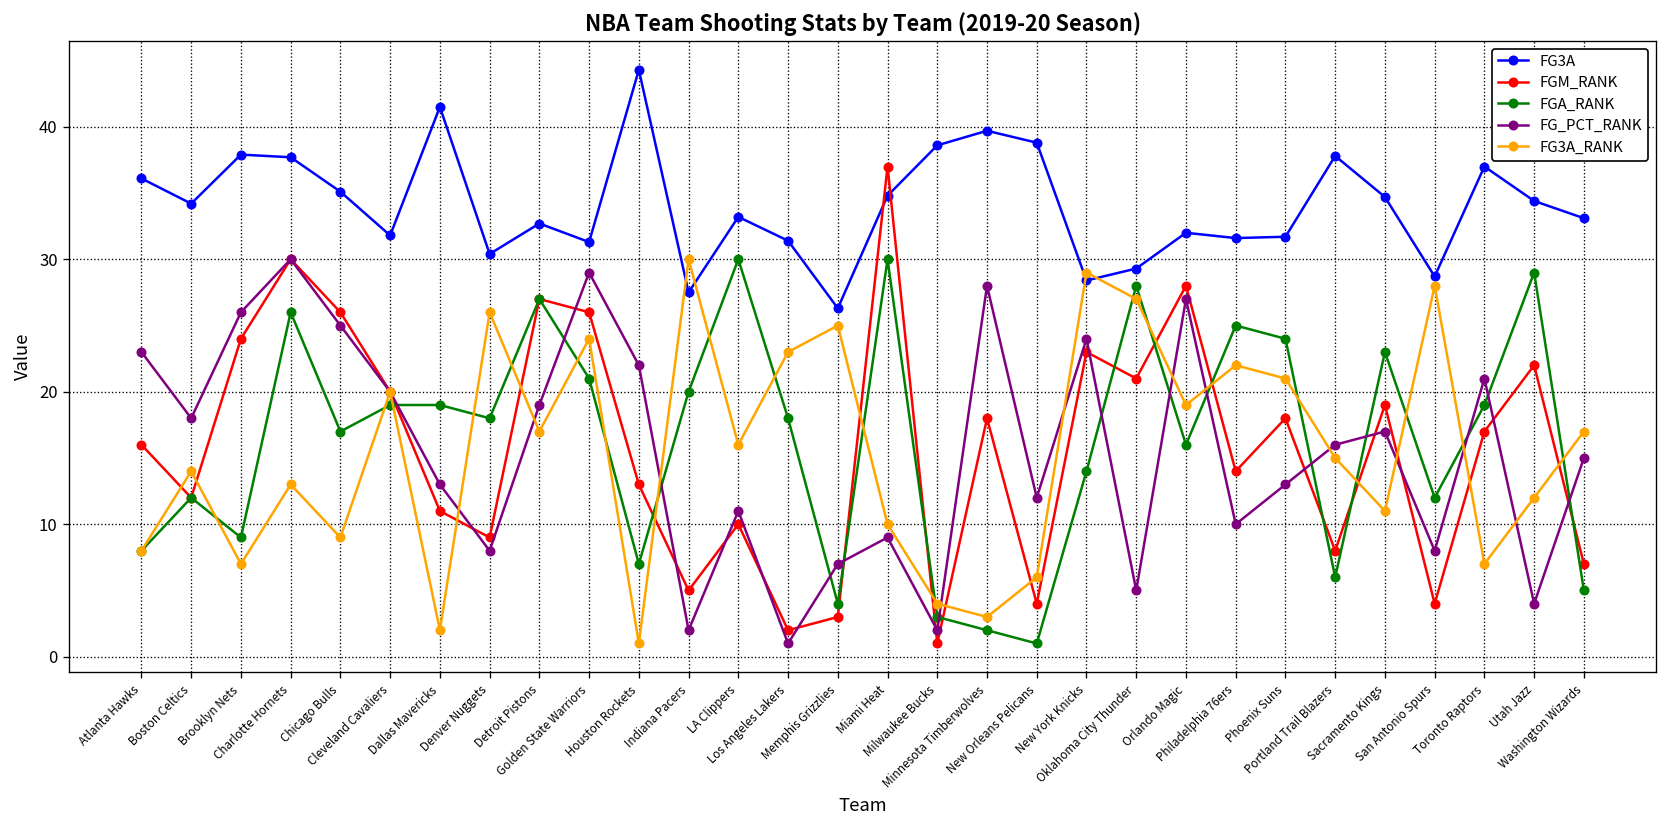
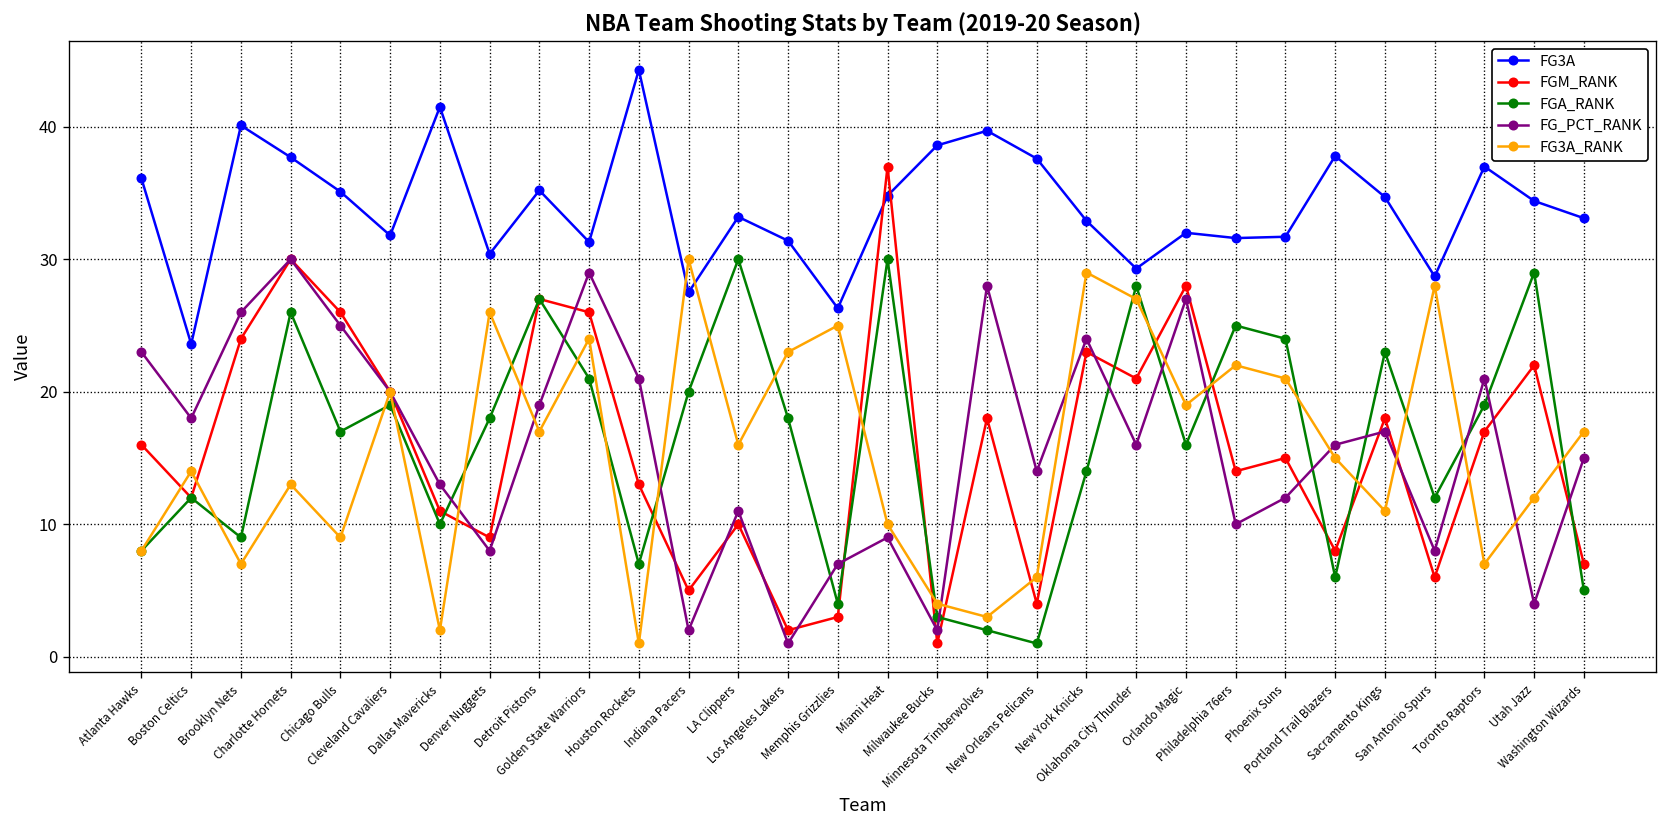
  {
    "FG3A": {
      "Atlanta Hawks": 36.1,
-     "Boston Celtics": 34.2,
-     "Brooklyn Nets": 37.9,
+     "Boston Celtics": 23.6,
+     "Brooklyn Nets": 40.1,
      "Charlotte Hornets": 37.7,
      "Chicago Bulls": 35.1,
      "Cleveland Cavaliers": 31.8,
      "Dallas Mavericks": 41.5,
      "Denver Nuggets": 30.4,
-     "Detroit Pistons": 32.7,
+     "Detroit Pistons": 35.2,
      "Golden State Warriors": 31.3,
      "Houston Rockets": 44.3,
      "Indiana Pacers": 27.5,
      "LA Clippers": 33.2,
      "Los Angeles Lakers": 31.4,
      "Memphis Grizzlies": 26.3,
      "Miami Heat": 34.8,
      "Milwaukee Bucks": 38.6,
      "Minnesota Timberwolves": 39.7,
-     "New Orleans Pelicans": 38.8,
-     "New York Knicks": 28.4,
+     "New Orleans Pelicans": 37.6,
+     "New York Knicks": 32.9,
      "Oklahoma City Thunder": 29.3,
      "Orlando Magic": 32.0,
      "Philadelphia 76ers": 31.6,
      "Phoenix Suns": 31.7,
      "Portland Trail Blazers": 37.8,
      "Sacramento Kings": 34.7,
      "San Antonio Spurs": 28.7,
      "Toronto Raptors": 37.0,
      "Utah Jazz": 34.4,
      "Washington Wizards": 33.1
    },
    "FGM_RANK": {
      "Atlanta Hawks": 16,
      "Brooklyn Nets": 24,
      "Chicago Bulls": 26,
      "Dallas Mavericks": 11,
      "Denver Nuggets": 9,
      "Golden State Warriors": 26,
      "Houston Rockets": 13,
      "Indiana Pacers": 5,
      "LA Clippers": 10,
      "Los Angeles Lakers": 2,
      "Memphis Grizzlies": 3,
      "Miami Heat": 37,
      "Milwaukee Bucks": 1,
      "Minnesota Timberwolves": 18,
      "New Orleans Pelicans": 4,
      "New York Knicks": 23,
      "Oklahoma City Thunder": 21,
      "Orlando Magic": 28,
      "Philadelphia 76ers": 14,
-     "Phoenix Suns": 18,
+     "Phoenix Suns": 15,
      "Portland Trail Blazers": 8,
-     "Sacramento Kings": 19,
-     "San Antonio Spurs": 4,
+     "Sacramento Kings": 18,
+     "San Antonio Spurs": 6,
      "Toronto Raptors": 17,
      "Utah Jazz": 22,
      "Washington Wizards": 7
    },
    "FGA_RANK": {
      "Brooklyn Nets": 9,
      "Charlotte Hornets": 26,
      "Chicago Bulls": 17,
      "Cleveland Cavaliers": 19,
-     "Dallas Mavericks": 19,
+     "Dallas Mavericks": 10,
      "Denver Nuggets": 18,
      "Golden State Warriors": 21,
      "Houston Rockets": 7,
      "Indiana Pacers": 20,
      "LA Clippers": 30,
      "Los Angeles Lakers": 18,
      "Memphis Grizzlies": 4,
      "Miami Heat": 30,
      "Milwaukee Bucks": 3,
      "Minnesota Timberwolves": 2,
      "New Orleans Pelicans": 1,
      "New York Knicks": 14,
      "Oklahoma City Thunder": 28,
      "Orlando Magic": 16,
      "Philadelphia 76ers": 25,
      "Phoenix Suns": 24,
      "Portland Trail Blazers": 6,
      "Sacramento Kings": 23,
      "San Antonio Spurs": 12,
      "Toronto Raptors": 19,
      "Utah Jazz": 29,
      "Washington Wizards": 5
    },
    "FG_PCT_RANK": {
      "Atlanta Hawks": 23,
      "Boston Celtics": 18,
      "Brooklyn Nets": 26,
      "Chicago Bulls": 25,
      "Dallas Mavericks": 13,
      "Denver Nuggets": 8,
      "Detroit Pistons": 19,
      "Golden State Warriors": 29,
-     "Houston Rockets": 22,
+     "Houston Rockets": 21,
      "Indiana Pacers": 2,
      "LA Clippers": 11,
      "Los Angeles Lakers": 1,
      "Memphis Grizzlies": 7,
      "Miami Heat": 9,
      "Milwaukee Bucks": 2,
      "Minnesota Timberwolves": 28,
-     "New Orleans Pelicans": 12,
+     "New Orleans Pelicans": 14,
      "New York Knicks": 24,
-     "Oklahoma City Thunder": 5,
+     "Oklahoma City Thunder": 16,
      "Orlando Magic": 27,
      "Philadelphia 76ers": 10,
-     "Phoenix Suns": 13,
+     "Phoenix Suns": 12,
      "Portland Trail Blazers": 16,
      "Sacramento Kings": 17,
      "San Antonio Spurs": 8,
      "Toronto Raptors": 21,
      "Utah Jazz": 4,
      "Washington Wizards": 15
    },
    "FG3A_RANK": {
      "Boston Celtics": 14.0,
      "Brooklyn Nets": 7.0,
      "Charlotte Hornets": 13.0,
      "Chicago Bulls": 9.0,
      "Dallas Mavericks": 2.0,
      "Denver Nuggets": 26.0,
      "Detroit Pistons": 17.0,
      "Golden State Warriors": 24.0,
      "Houston Rockets": 1.0,
      "Indiana Pacers": 30.0,
      "LA Clippers": 16.0,
      "Los Angeles Lakers": 23.0,
      "Memphis Grizzlies": 25.0,
      "Miami Heat": 10.0,
      "Milwaukee Bucks": 4.0,
      "Minnesota Timberwolves": 3.0,
      "New Orleans Pelicans": 6.0,
      "New York Knicks": 29.0,
      "Oklahoma City Thunder": 27.0,
      "Orlando Magic": 19.0,
      "Philadelphia 76ers": 22.0,
      "Phoenix Suns": 21.0,
      "Portland Trail Blazers": 15.0,
      "Sacramento Kings": 11.0,
      "San Antonio Spurs": 28.0,
      "Toronto Raptors": 7.0,
      "Utah Jazz": 12.0,
      "Washington Wizards": 17.0
    }
  }
